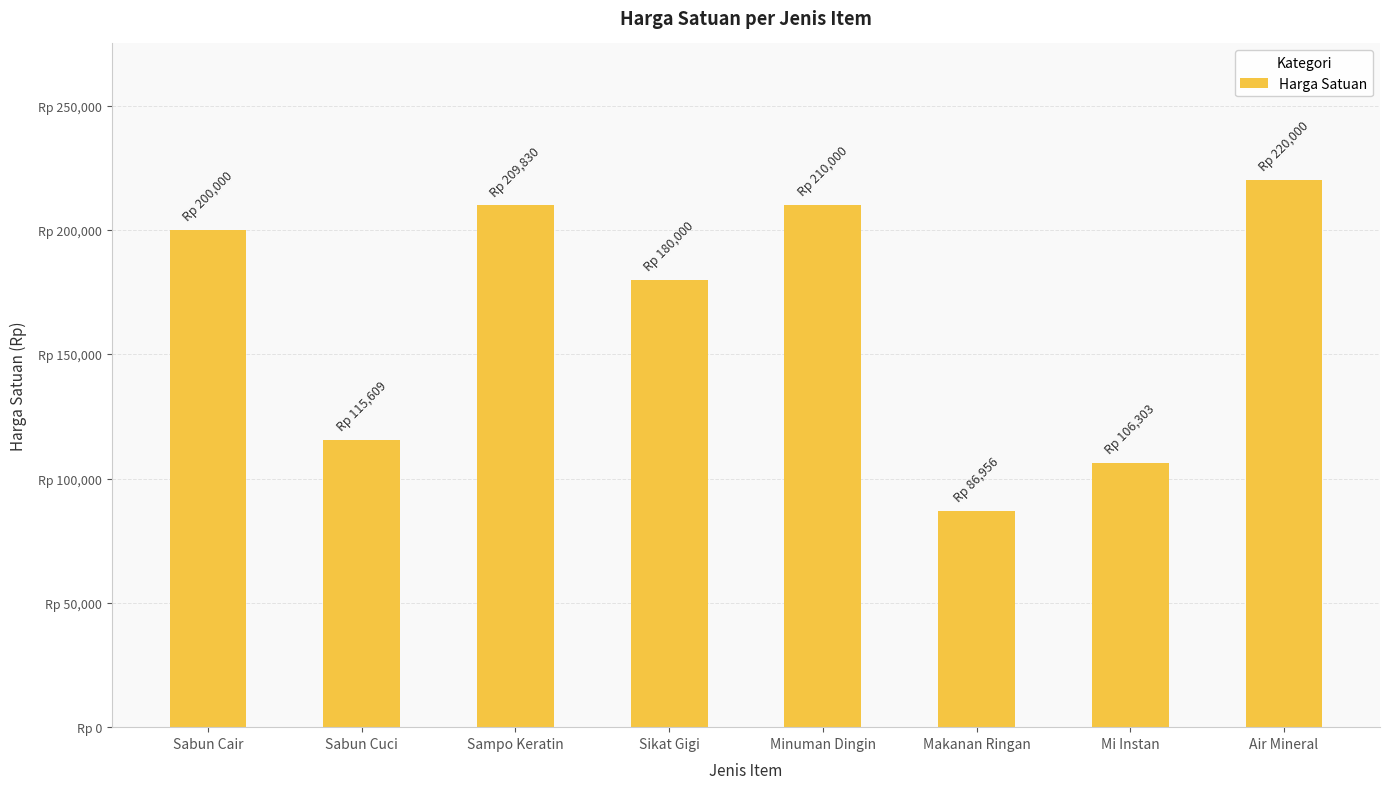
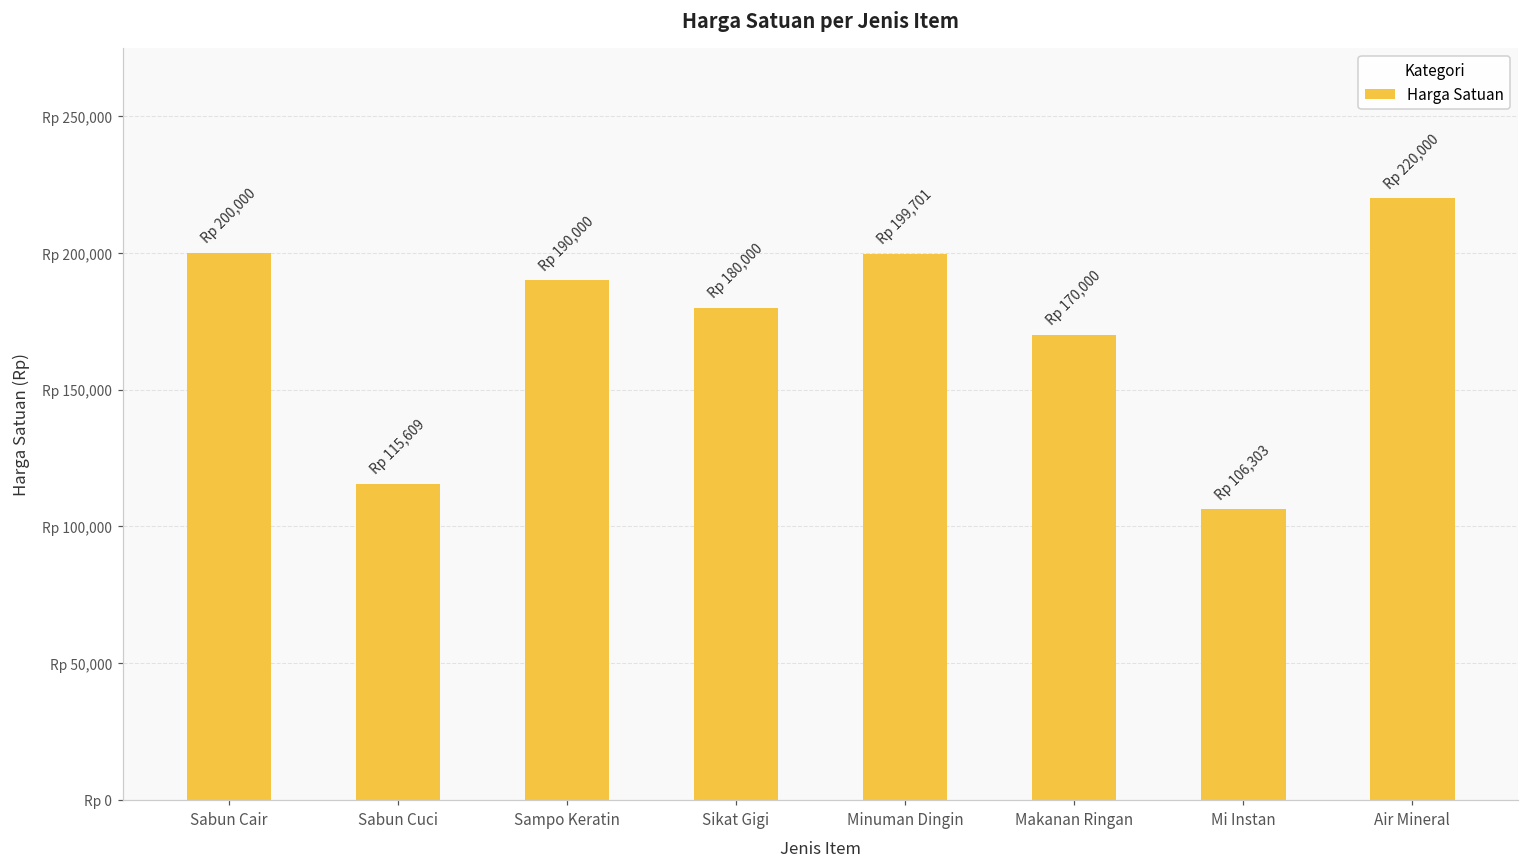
  {
    "Sabun Cair": "200,000",
    "Sabun Cuci": "115,609",
-   "Sampo Keratin": "209,830",
+   "Sampo Keratin": "190,000",
    "Sikat Gigi": "180,000",
-   "Minuman Dingin": "210,000",
-   "Makanan Ringan": "86,956",
+   "Minuman Dingin": "199,701",
+   "Makanan Ringan": "170,000",
    "Mi Instan": "106,303",
    "Air Mineral": "220,000"
  }
